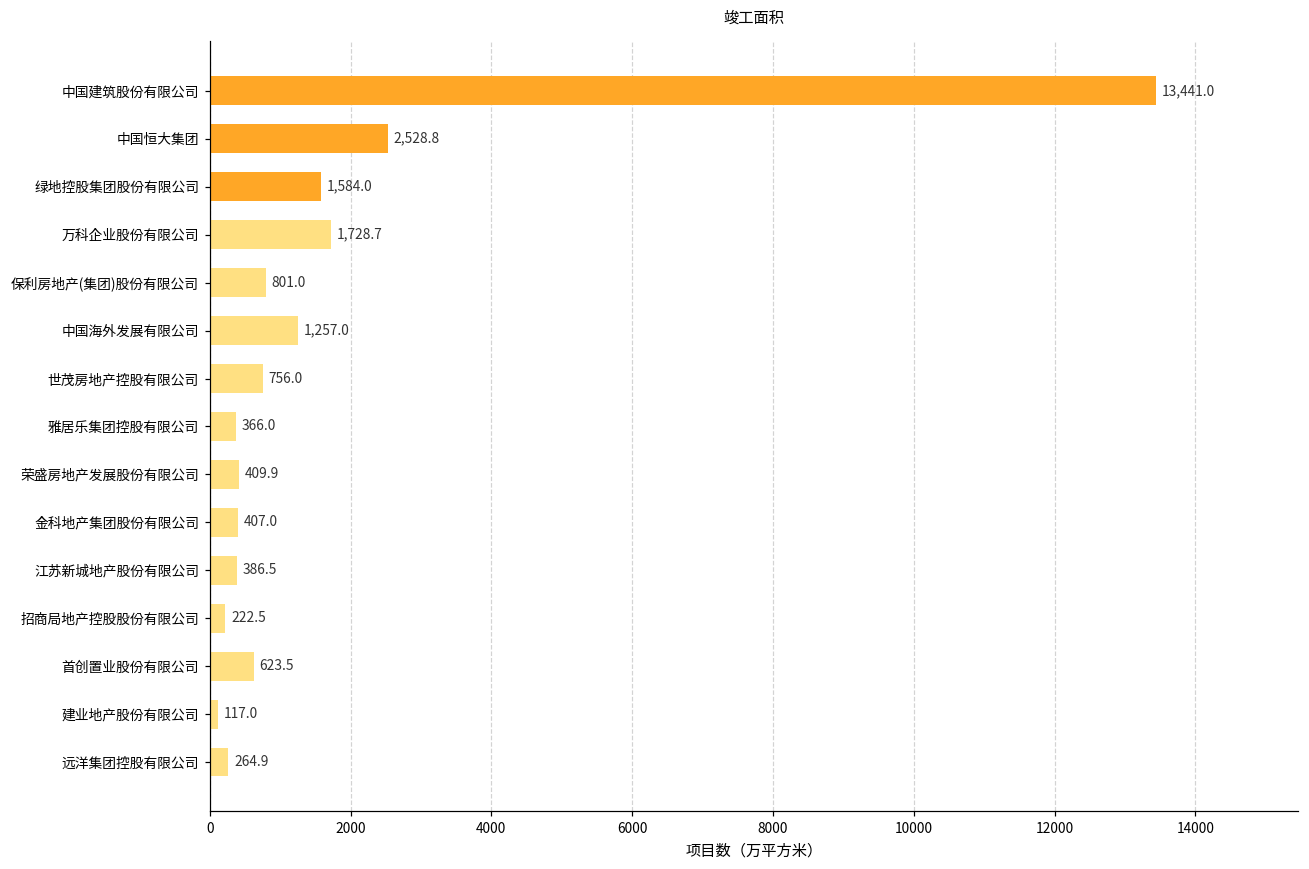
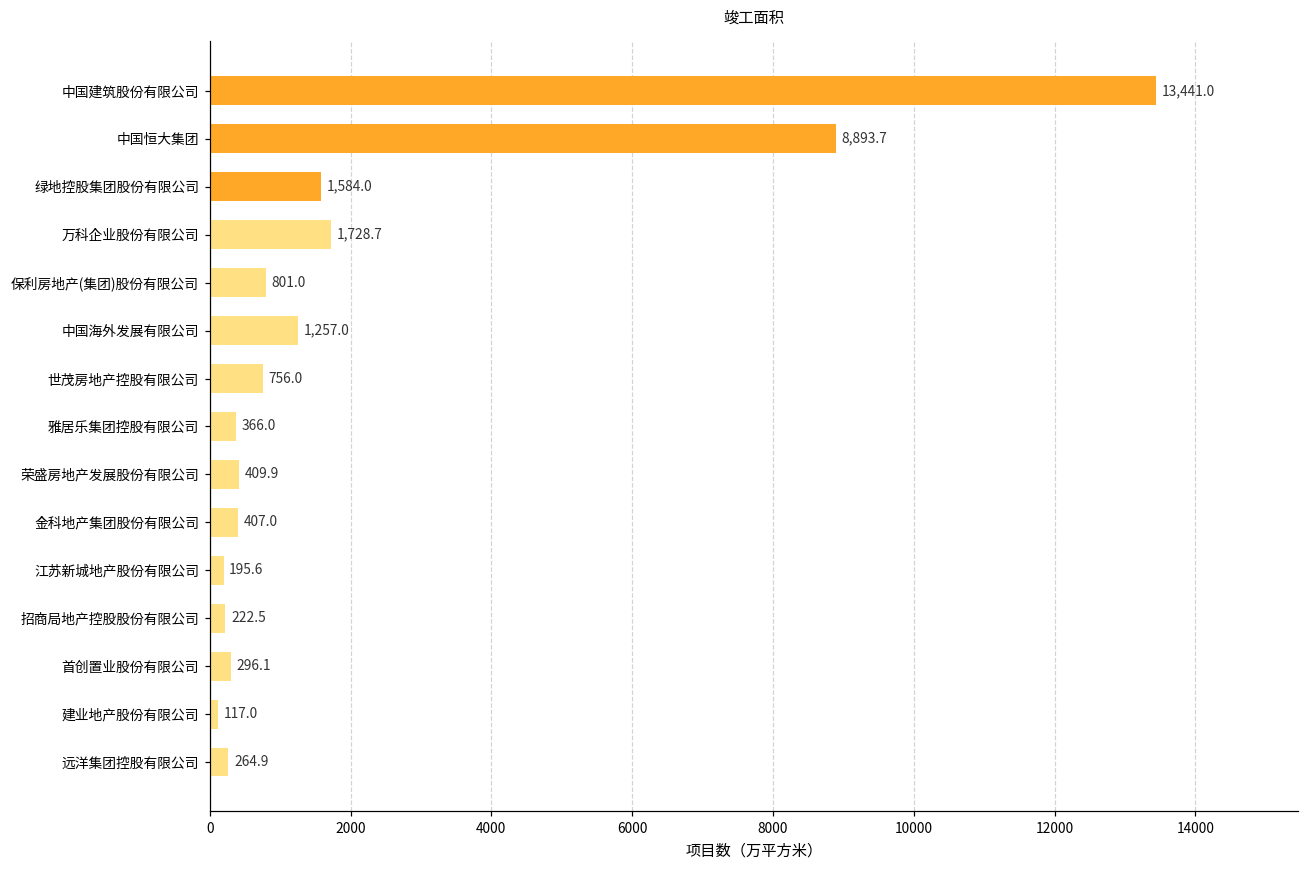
  {
    "中国建筑股份有限公司": "13,441.0",
-   "中国恒大集团": "2,528.8",
+   "中国恒大集团": "8,893.7",
    "绿地控股集团股份有限公司": "1,584.0",
    "万科企业股份有限公司": "1,728.7",
    "保利房地产(集团)股份有限公司": "801.0",
    "中国海外发展有限公司": "1,257.0",
    "世茂房地产控股有限公司": "756.0",
    "雅居乐集团控股有限公司": "366.0",
    "荣盛房地产发展股份有限公司": "409.9",
    "金科地产集团股份有限公司": "407.0",
-   "江苏新城地产股份有限公司": "386.5",
+   "江苏新城地产股份有限公司": "195.6",
    "招商局地产控股股份有限公司": "222.5",
-   "首创置业股份有限公司": "623.5",
+   "首创置业股份有限公司": "296.1",
    "建业地产股份有限公司": "117.0",
    "远洋集团控股有限公司": "264.9"
  }
